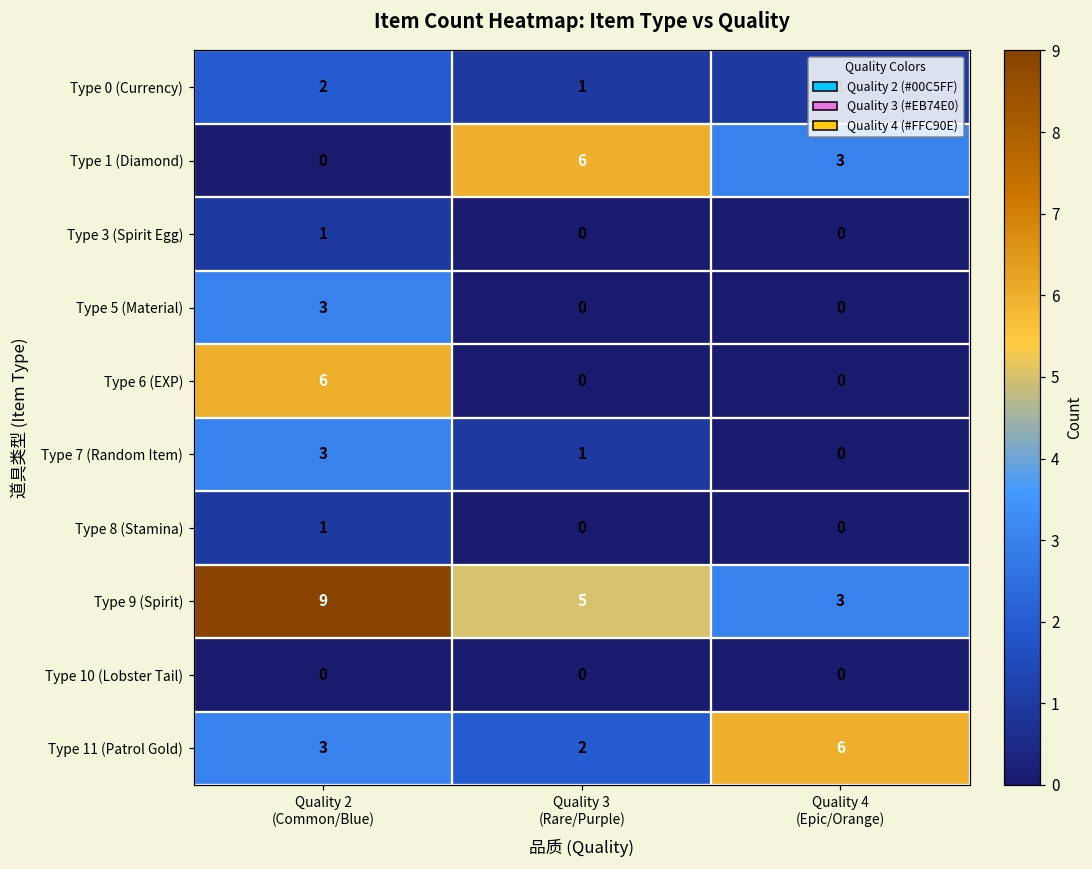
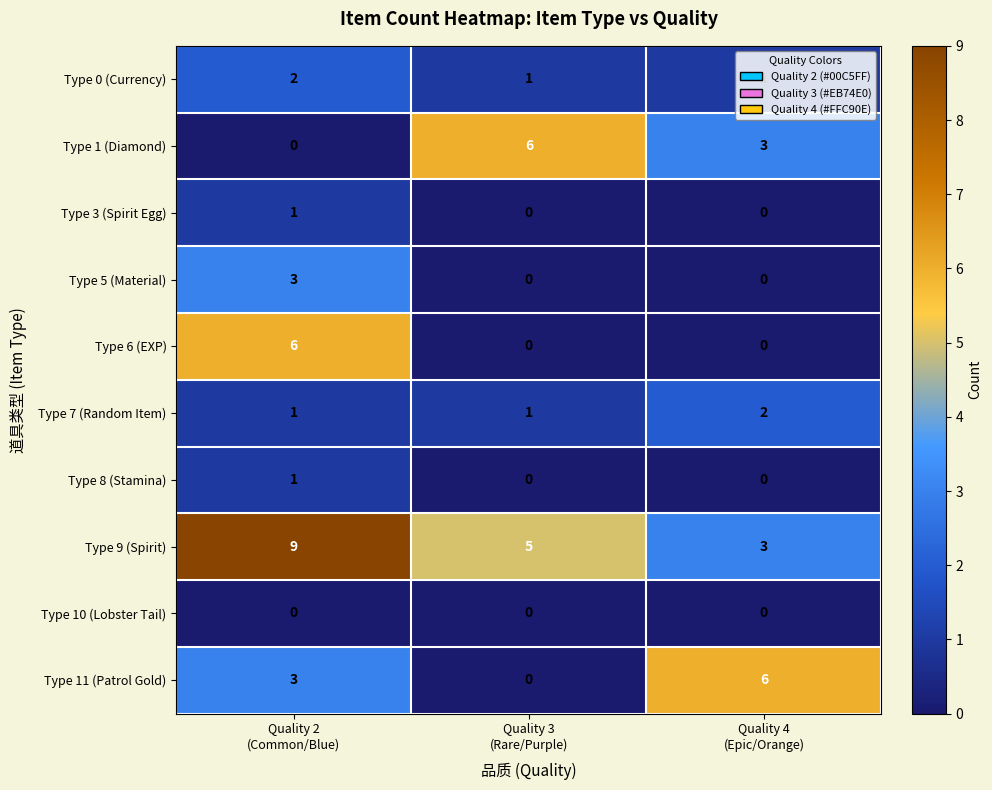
  {
    "Type 0 (Currency)": {
      "Quality 2 (Common/Blue)": 2,
      "Quality 3 (Rare/Purple)": 1
    },
    "Type 1 (Diamond)": {
      "Quality 2 (Common/Blue)": 0,
      "Quality 3 (Rare/Purple)": 6,
      "Quality 4 (Epic/Orange)": 3
    },
    "Type 3 (Spirit Egg)": {
      "Quality 2 (Common/Blue)": 1,
      "Quality 3 (Rare/Purple)": 0,
      "Quality 4 (Epic/Orange)": 0
    },
    "Type 5 (Material)": {
      "Quality 2 (Common/Blue)": 3,
      "Quality 3 (Rare/Purple)": 0,
      "Quality 4 (Epic/Orange)": 0
    },
    "Type 6 (EXP)": {
      "Quality 2 (Common/Blue)": 6,
      "Quality 3 (Rare/Purple)": 0,
      "Quality 4 (Epic/Orange)": 0
    },
    "Type 7 (Random Item)": {
-     "Quality 2 (Common/Blue)": 3,
+     "Quality 2 (Common/Blue)": 1,
      "Quality 3 (Rare/Purple)": 1,
-     "Quality 4 (Epic/Orange)": 0
+     "Quality 4 (Epic/Orange)": 2
    },
    "Type 8 (Stamina)": {
      "Quality 2 (Common/Blue)": 1,
      "Quality 3 (Rare/Purple)": 0,
      "Quality 4 (Epic/Orange)": 0
    },
    "Type 9 (Spirit)": {
      "Quality 2 (Common/Blue)": 9,
      "Quality 3 (Rare/Purple)": 5,
      "Quality 4 (Epic/Orange)": 3
    },
    "Type 10 (Lobster Tail)": {
      "Quality 2 (Common/Blue)": 0,
      "Quality 3 (Rare/Purple)": 0,
      "Quality 4 (Epic/Orange)": 0
    },
    "Type 11 (Patrol Gold)": {
      "Quality 2 (Common/Blue)": 3,
-     "Quality 3 (Rare/Purple)": 2,
+     "Quality 3 (Rare/Purple)": 0,
      "Quality 4 (Epic/Orange)": 6
    }
  }
